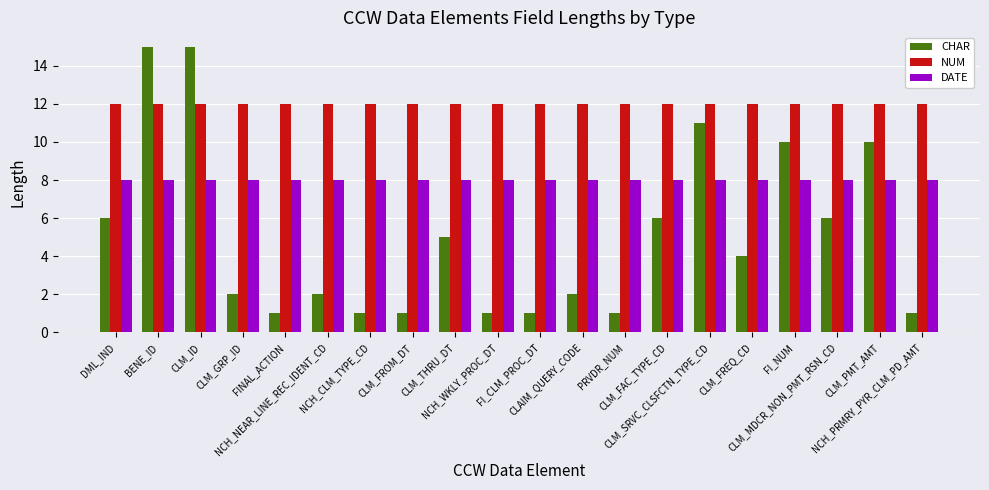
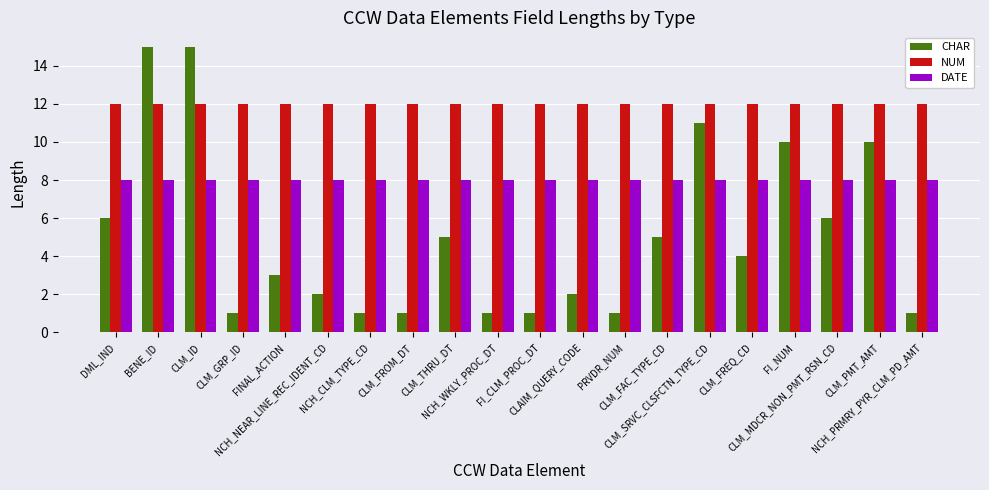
  {
    "CHAR": {
      "DML_IND": 6,
      "BENE_ID": 15,
      "CLM_ID": 15,
-     "CLM_GRP_ID": 2,
-     "FINAL_ACTION": 1,
+     "CLM_GRP_ID": 1,
+     "FINAL_ACTION": 3,
      "NCH_NEAR_LINE_REC_IDENT_CD": 2,
      "NCH_CLM_TYPE_CD": 1,
      "CLM_FROM_DT": 1,
      "CLM_THRU_DT": 5,
      "NCH_WKLY_PROC_DT": 1,
      "FI_CLM_PROC_DT": 1,
      "CLAIM_QUERY_CODE": 2,
      "PRVDR_NUM": 1,
-     "CLM_FAC_TYPE_CD": 6,
+     "CLM_FAC_TYPE_CD": 5,
      "CLM_SRVC_CLSFCTN_TYPE_CD": 11,
      "CLM_FREQ_CD": 4,
      "FI_NUM": 10,
      "CLM_MDCR_NON_PMT_RSN_CD": 6,
      "CLM_PMT_AMT": 10,
      "NCH_PRMRY_PYR_CLM_PD_AMT": 1
    },
    "NUM": {
      "DML_IND": 12,
      "BENE_ID": 12,
      "CLM_ID": 12,
      "CLM_GRP_ID": 12,
      "FINAL_ACTION": 12,
      "NCH_NEAR_LINE_REC_IDENT_CD": 12,
      "NCH_CLM_TYPE_CD": 12,
      "CLM_FROM_DT": 12,
      "CLM_THRU_DT": 12,
      "NCH_WKLY_PROC_DT": 12,
      "FI_CLM_PROC_DT": 12,
      "CLAIM_QUERY_CODE": 12,
      "PRVDR_NUM": 12,
      "CLM_FAC_TYPE_CD": 12,
      "CLM_SRVC_CLSFCTN_TYPE_CD": 12,
      "CLM_FREQ_CD": 12,
      "FI_NUM": 12,
      "CLM_MDCR_NON_PMT_RSN_CD": 12,
      "CLM_PMT_AMT": 12,
      "NCH_PRMRY_PYR_CLM_PD_AMT": 12
    },
    "DATE": {
      "DML_IND": 8,
      "BENE_ID": 8,
      "CLM_ID": 8,
      "CLM_GRP_ID": 8,
      "FINAL_ACTION": 8,
      "NCH_NEAR_LINE_REC_IDENT_CD": 8,
      "NCH_CLM_TYPE_CD": 8,
      "CLM_FROM_DT": 8,
      "CLM_THRU_DT": 8,
      "NCH_WKLY_PROC_DT": 8,
      "FI_CLM_PROC_DT": 8,
      "CLAIM_QUERY_CODE": 8,
      "PRVDR_NUM": 8,
      "CLM_FAC_TYPE_CD": 8,
      "CLM_SRVC_CLSFCTN_TYPE_CD": 8,
      "CLM_FREQ_CD": 8,
      "FI_NUM": 8,
      "CLM_MDCR_NON_PMT_RSN_CD": 8,
      "CLM_PMT_AMT": 8,
      "NCH_PRMRY_PYR_CLM_PD_AMT": 8
    }
  }
